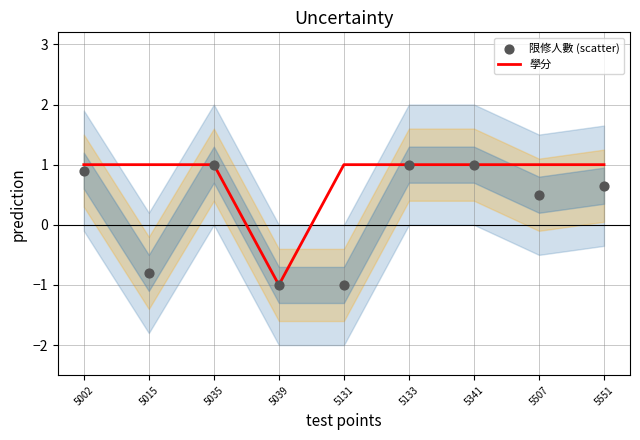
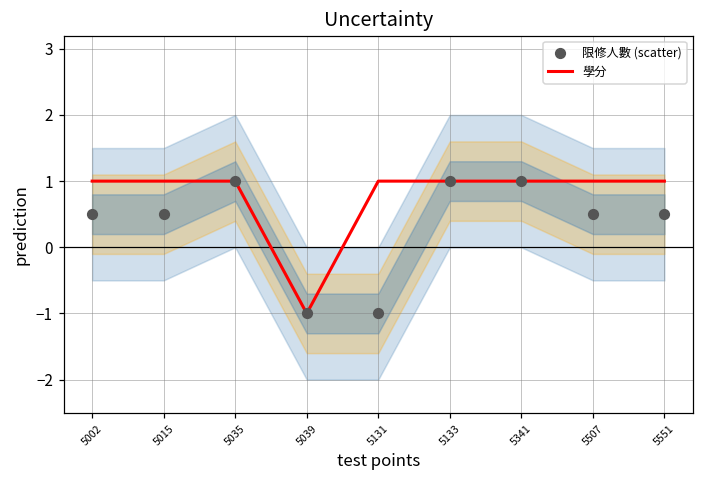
  {
    "學分": {
      "5002": 1.0,
      "5015": 1.0,
      "5131": 1.0,
      "5507": 1.0,
      "5551": 1.0
    },
    "限修人數 (scatter)": {
-     "5002": 0.9,
-     "5015": -0.8,
-     "5551": 0.6
+     "5002": 0.5,
+     "5015": 0.5,
+     "5551": 0.5
    }
  }
